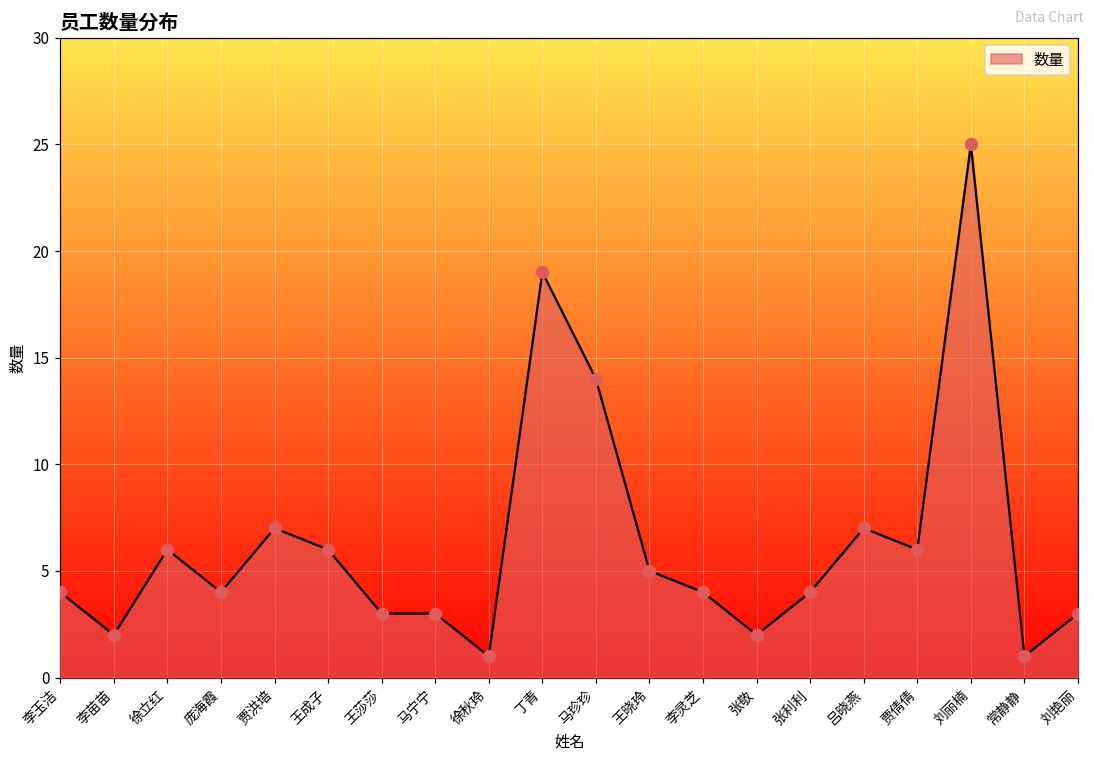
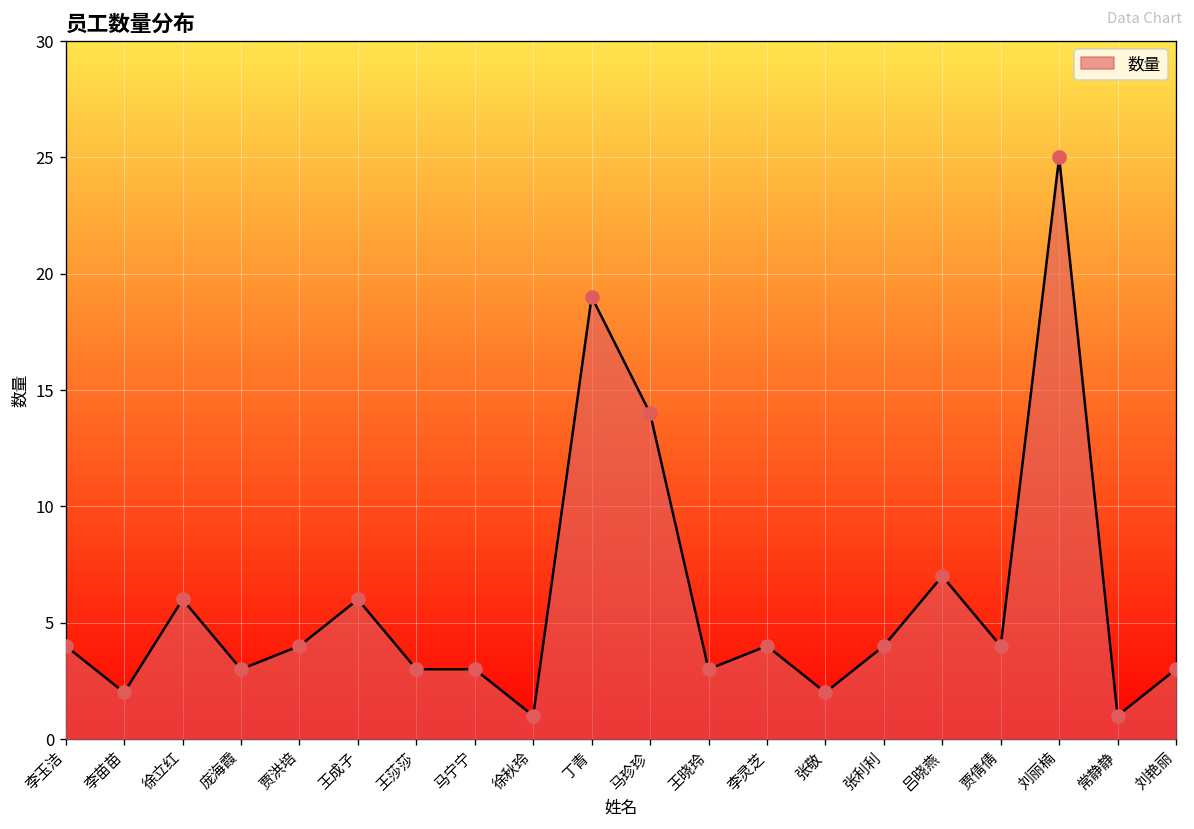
  {
    "李玉洁": 4,
    "李苗苗": 2,
    "徐立红": 6,
-   "庞海霞": 4,
-   "贾洪培": 7,
+   "庞海霞": 3,
+   "贾洪培": 4,
    "王成子": 6,
    "王莎莎": 3,
    "马宁宁": 3,
    "徐秋玲": 1,
    "丁青": 19,
    "马珍珍": 14,
-   "王晓玲": 5,
+   "王晓玲": 3,
    "李灵芝": 4,
    "张敬": 2,
    "张利利": 4,
    "吕晓燕": 7,
-   "贾倩倩": 6,
+   "贾倩倩": 4,
    "刘丽楠": 25,
    "常静静": 1,
    "刘艳丽": 3
  }
